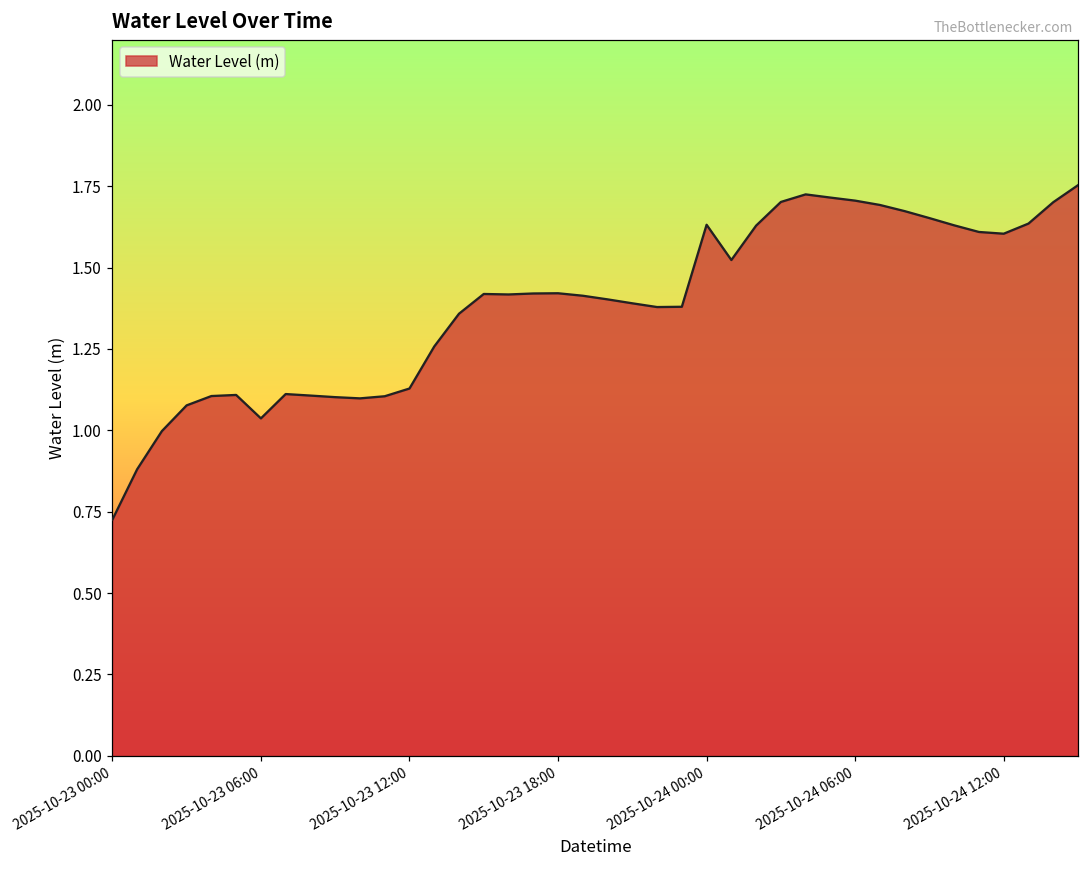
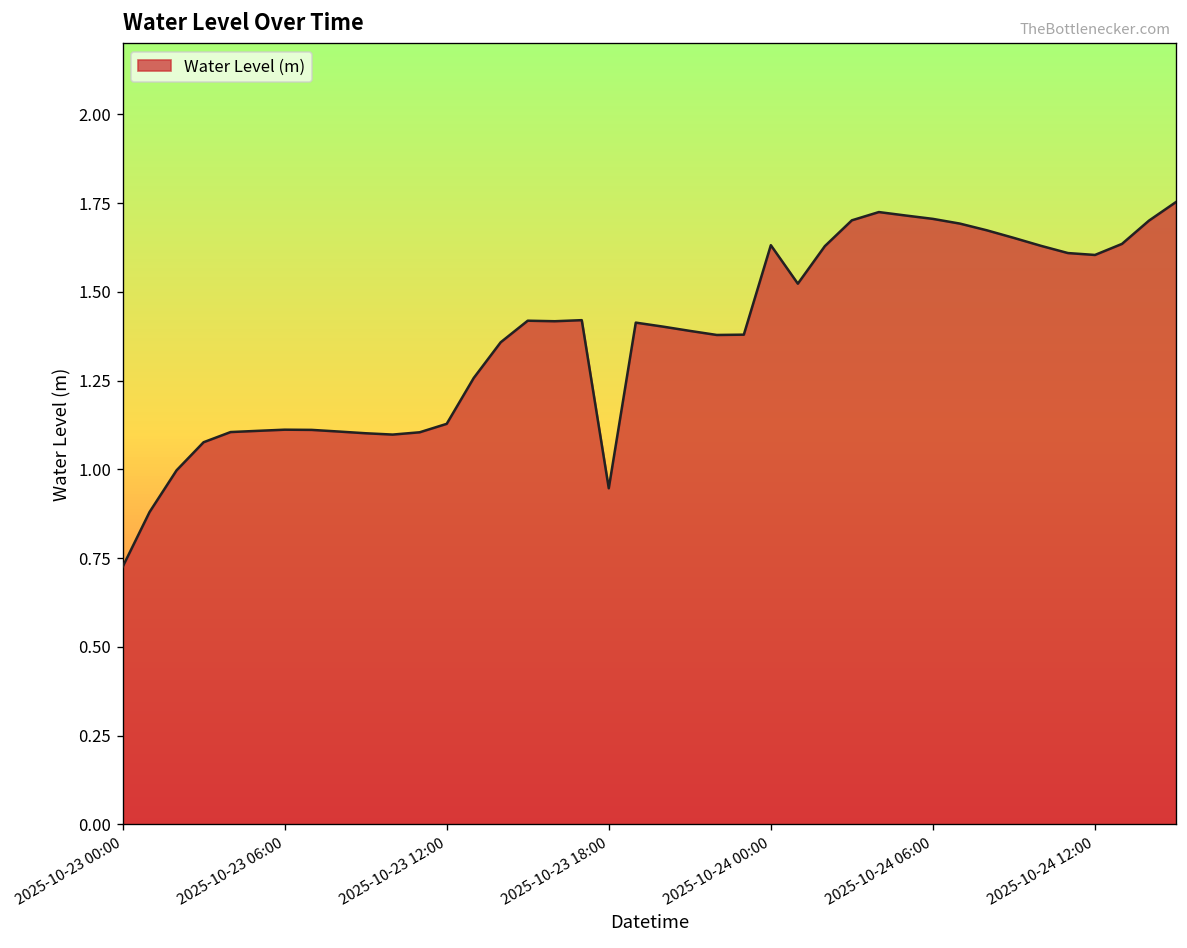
  {
    "2025-10-23 00:00": 0.73,
-   "2025-10-23 06:00": 1.04,
+   "2025-10-23 06:00": 1.11,
    "2025-10-23 12:00": 1.13,
-   "2025-10-23 18:00": 1.42,
+   "2025-10-23 18:00": 0.95,
    "2025-10-24 00:00": 1.63,
    "2025-10-24 06:00": 1.71,
    "2025-10-24 12:00": 1.60
  }
